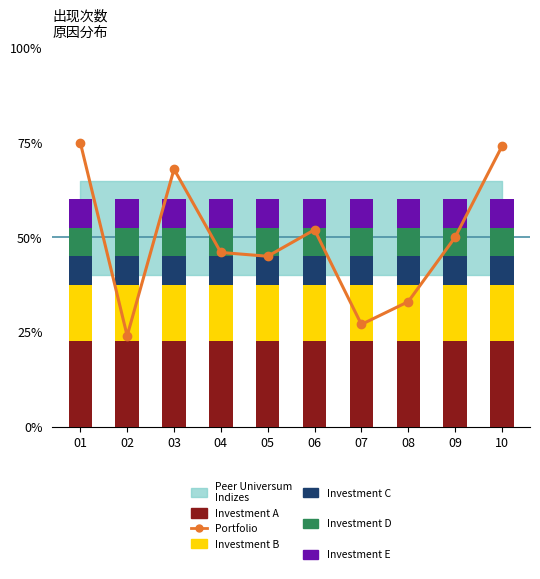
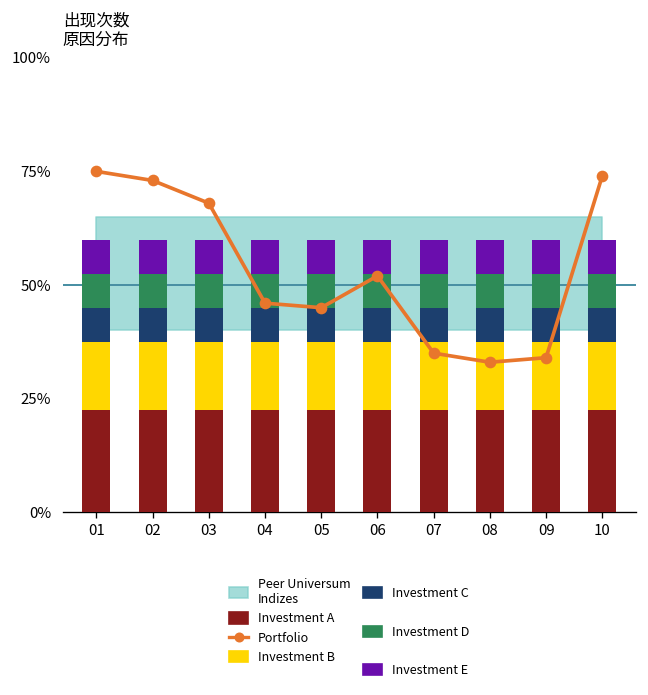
  {
    "Portfolio": {
      "01": "75%",
-     "02": "24%",
+     "02": "73%",
      "03": "68%",
      "04": "46%",
      "05": "45%",
      "06": "52%",
-     "07": "27%",
+     "07": "35%",
      "08": "33%",
-     "09": "50%",
+     "09": "34%",
      "10": "74%"
    },
    "Investment A": {
      "01": "23%",
      "02": "23%",
      "03": "23%",
      "04": "23%",
      "05": "23%",
      "06": "23%",
      "07": "23%",
      "08": "23%",
      "09": "23%",
      "10": "23%"
    },
    "Peer Universum Indizes": {
      "01": "65%",
      "02": "65%",
      "03": "65%",
      "04": "65%",
      "05": "65%",
      "06": "65%",
      "07": "65%",
      "08": "65%",
      "09": "65%",
      "10": "65%"
    },
    "Investment B": {
      "01": "15%",
      "02": "15%",
      "03": "15%",
      "04": "15%",
      "05": "15%",
      "06": "15%",
      "07": "15%",
      "08": "15%",
      "09": "15%",
      "10": "15%"
    },
    "Investment D": {
      "01": "8%",
      "02": "8%",
      "03": "8%",
      "04": "8%",
      "05": "8%",
      "06": "8%",
      "07": "8%",
      "08": "8%",
      "09": "8%",
      "10": "8%"
    },
    "Investment E": {
      "01": "8%",
      "02": "8%",
      "03": "8%",
      "04": "8%",
      "05": "8%",
      "06": "8%",
      "07": "8%",
      "08": "8%",
      "09": "8%",
      "10": "8%"
    }
  }
